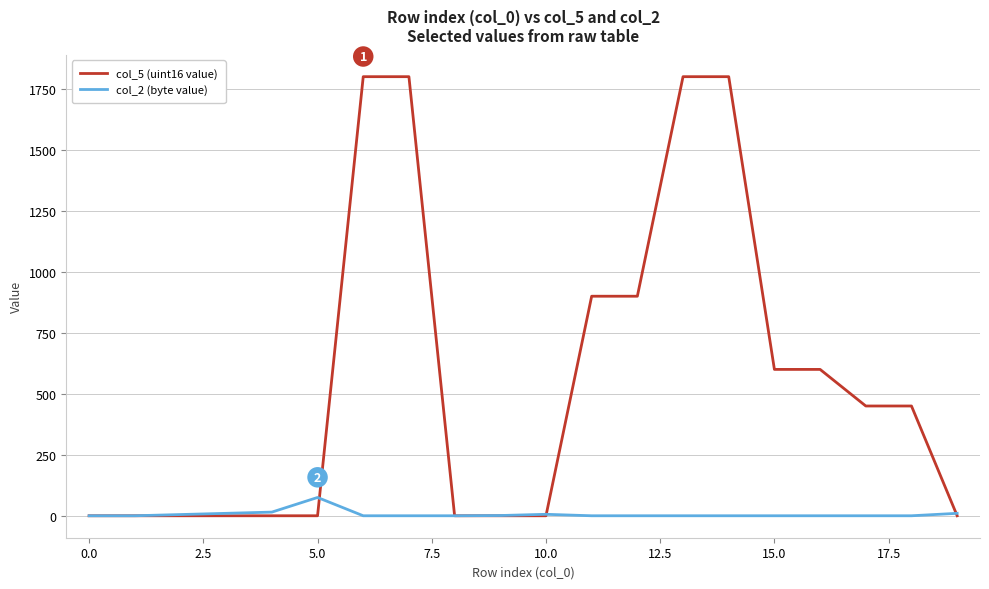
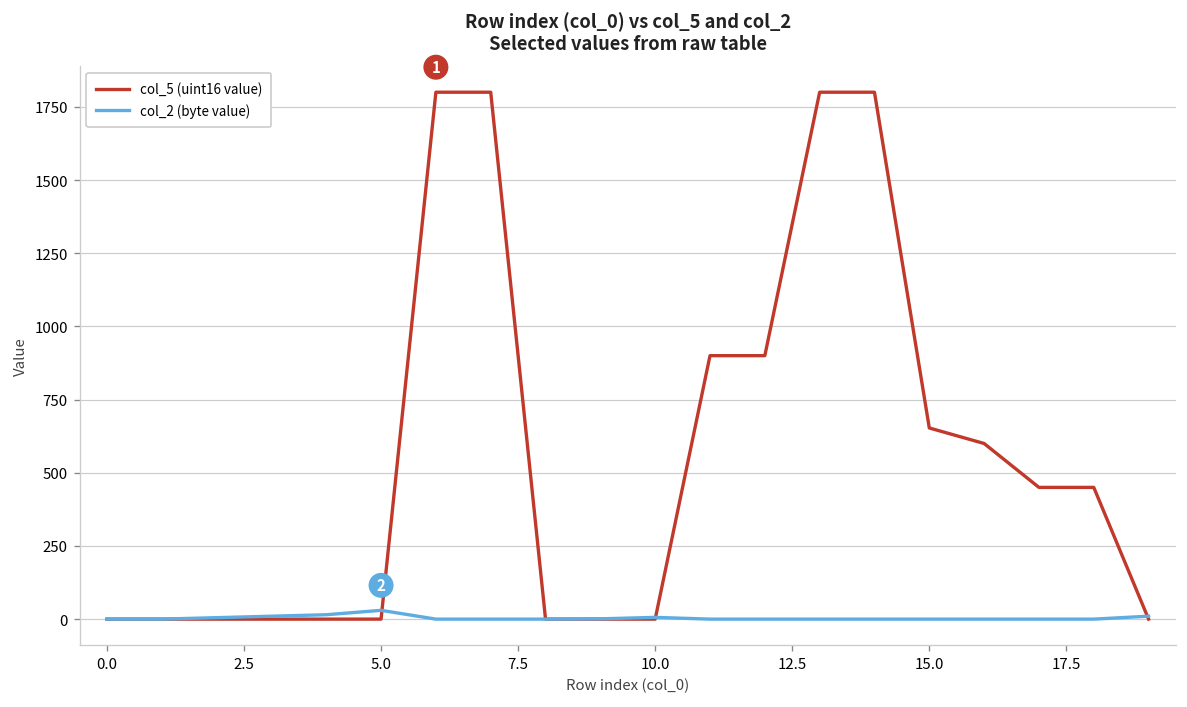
  {
    "col_5 (uint16 value)": {
      "5.0": 0,
-     "15.0": 600
+     "15.0": 650
    },
    "col_2 (byte value)": {
-     "5.0": 80,
+     "5.0": 30,
      "15.0": 0
    }
  }
